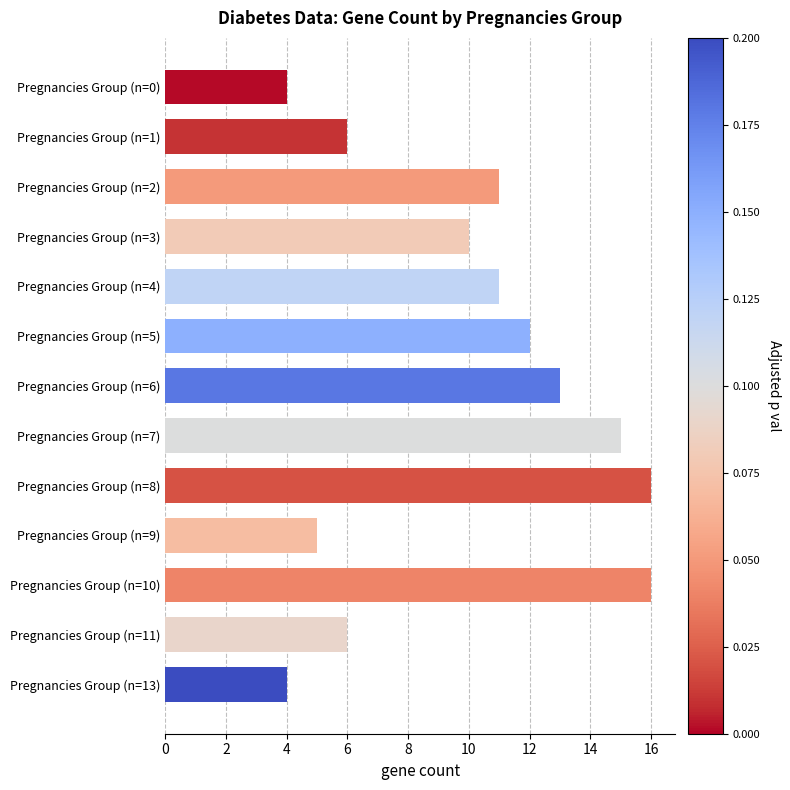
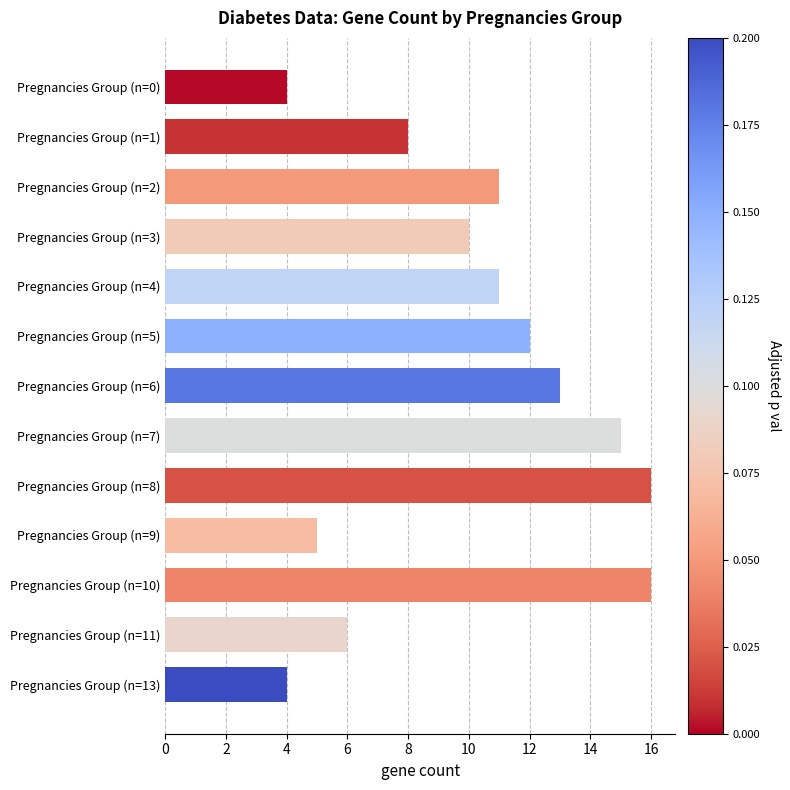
  {
    "Pregnancies Group (n=0)": 4,
-   "Pregnancies Group (n=1)": 6,
+   "Pregnancies Group (n=1)": 8,
    "Pregnancies Group (n=2)": 11,
    "Pregnancies Group (n=3)": 10,
    "Pregnancies Group (n=4)": 11,
    "Pregnancies Group (n=5)": 12,
    "Pregnancies Group (n=6)": 13,
    "Pregnancies Group (n=7)": 15,
    "Pregnancies Group (n=8)": 16,
    "Pregnancies Group (n=9)": 5,
    "Pregnancies Group (n=10)": 16,
    "Pregnancies Group (n=11)": 6,
    "Pregnancies Group (n=13)": 4
  }
